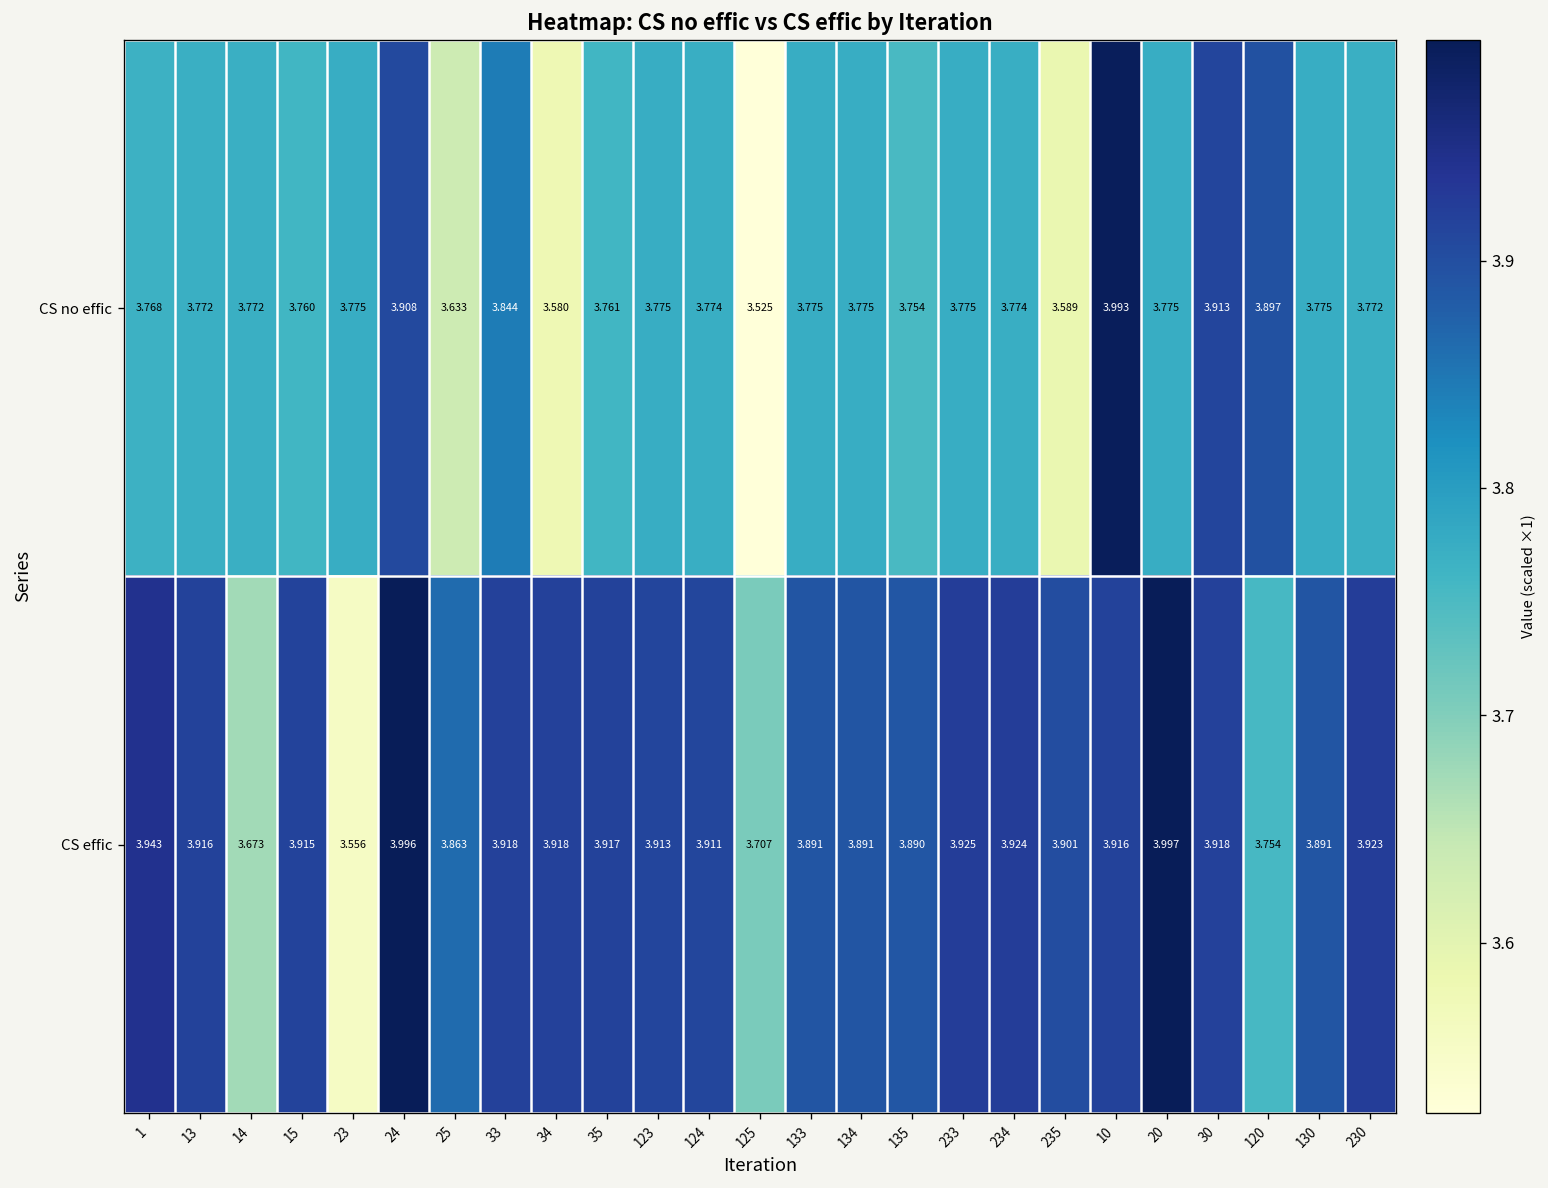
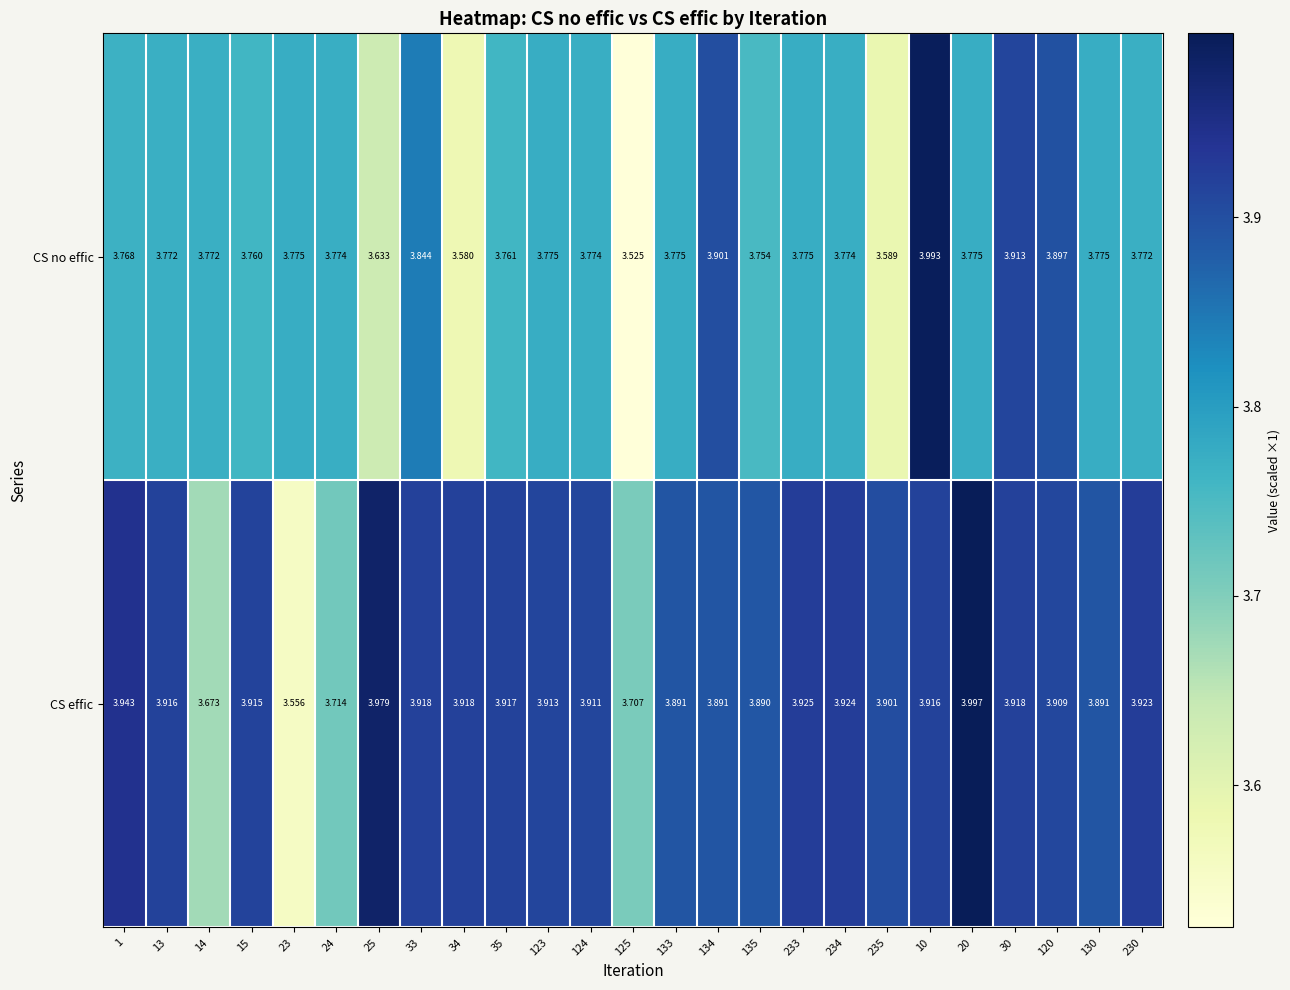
  {
    "CS no effic": {
      "1": 3.768,
      "13": 3.772,
      "14": 3.772,
      "15": 3.760,
      "23": 3.775,
-     "24": 3.908,
+     "24": 3.774,
      "25": 3.633,
      "33": 3.844,
      "34": 3.580,
      "35": 3.761,
      "123": 3.775,
      "124": 3.774,
      "125": 3.525,
      "133": 3.775,
-     "134": 3.775,
+     "134": 3.901,
      "135": 3.754,
      "233": 3.775,
      "234": 3.774,
      "235": 3.589,
      "10": 3.993,
      "20": 3.775,
      "30": 3.913,
      "120": 3.897,
      "130": 3.775,
      "230": 3.772
    },
    "CS effic": {
      "1": 3.943,
      "13": 3.916,
      "14": 3.673,
      "15": 3.915,
      "23": 3.556,
-     "24": 3.996,
-     "25": 3.863,
+     "24": 3.714,
+     "25": 3.979,
      "33": 3.918,
      "34": 3.918,
      "35": 3.917,
      "123": 3.913,
      "124": 3.911,
      "125": 3.707,
      "133": 3.891,
      "134": 3.891,
      "135": 3.890,
      "233": 3.925,
      "234": 3.924,
      "235": 3.901,
      "10": 3.916,
      "20": 3.997,
      "30": 3.918,
-     "120": 3.754,
+     "120": 3.909,
      "130": 3.891,
      "230": 3.923
    }
  }
